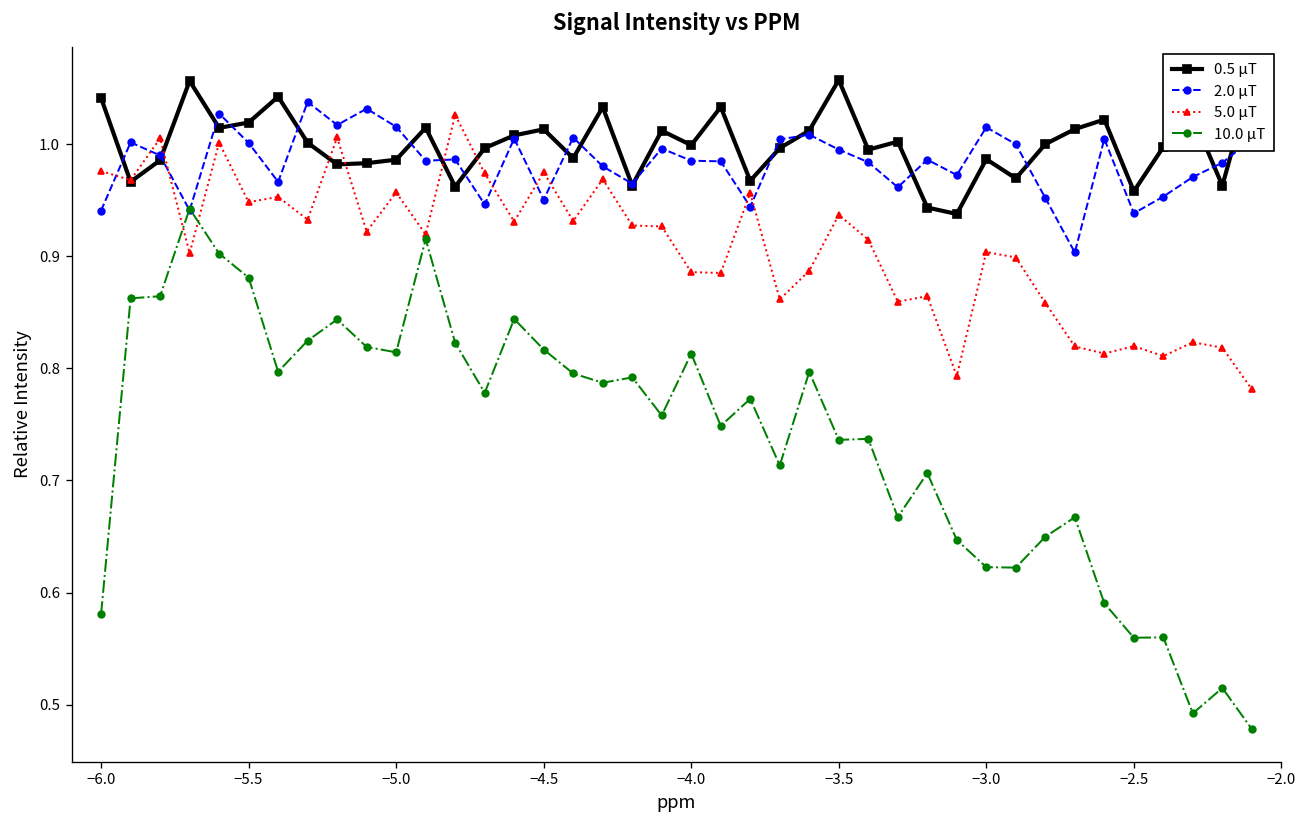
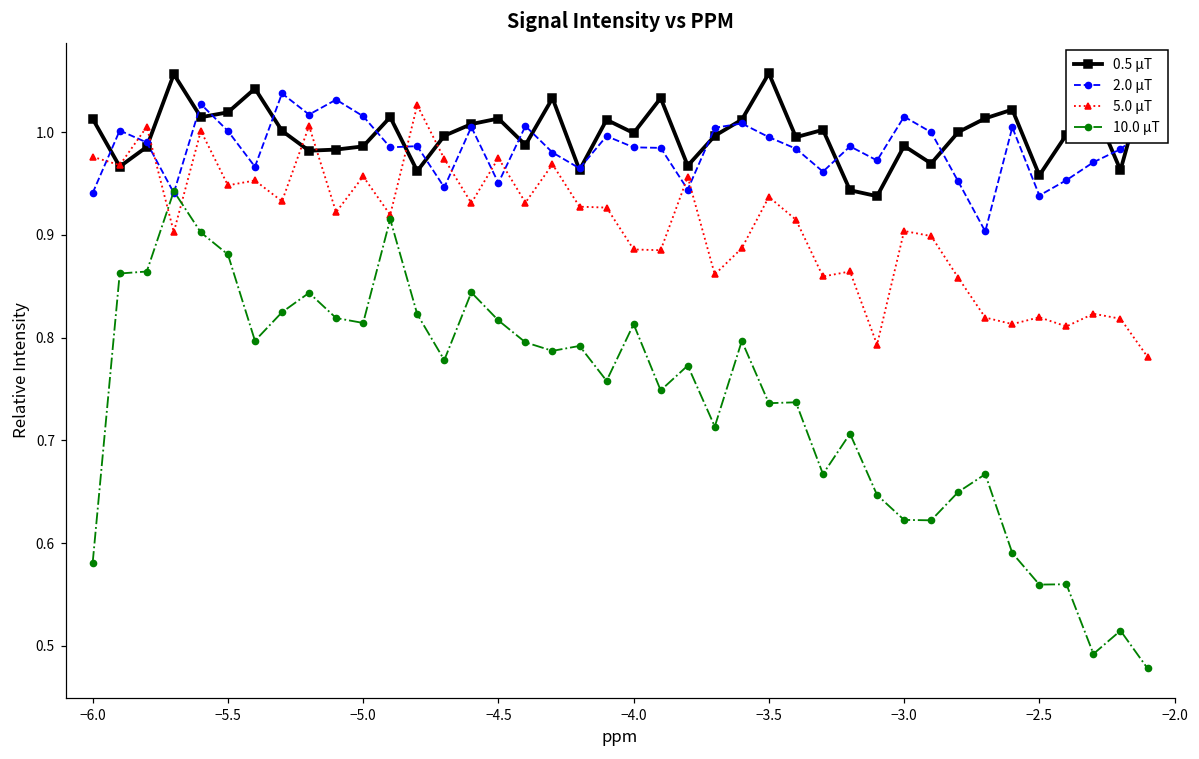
  {
    "0.5 μT": {
-     "−6.0": 1.04,
+     "−6.0": 1.01,
      "−5.5": 1.02,
      "−5.0": 0.99,
      "−4.5": 1.01,
      "−4.0": 1.00,
      "−3.5": 1.06,
      "−3.0": 0.99,
      "−2.5": 0.96
    },
    "2.0 μT": {
      "−6.0": 0.94,
      "−5.5": 1.00,
      "−5.0": 1.02,
      "−4.5": 0.95,
      "−4.0": 0.99,
      "−3.5": 1.00,
      "−3.0": 1.01,
      "−2.5": 0.94
    },
    "5.0 μT": {
      "−6.0": 0.98,
      "−5.5": 0.95,
      "−5.0": 0.96,
      "−4.5": 0.97,
      "−4.0": 0.89,
      "−3.5": 0.94,
      "−3.0": 0.90,
      "−2.5": 0.82
    },
    "10.0 μT": {
      "−6.0": 0.58,
      "−5.5": 0.88,
      "−5.0": 0.81,
      "−4.5": 0.82,
      "−4.0": 0.81,
      "−3.5": 0.74,
      "−3.0": 0.62,
      "−2.5": 0.56
    }
  }
